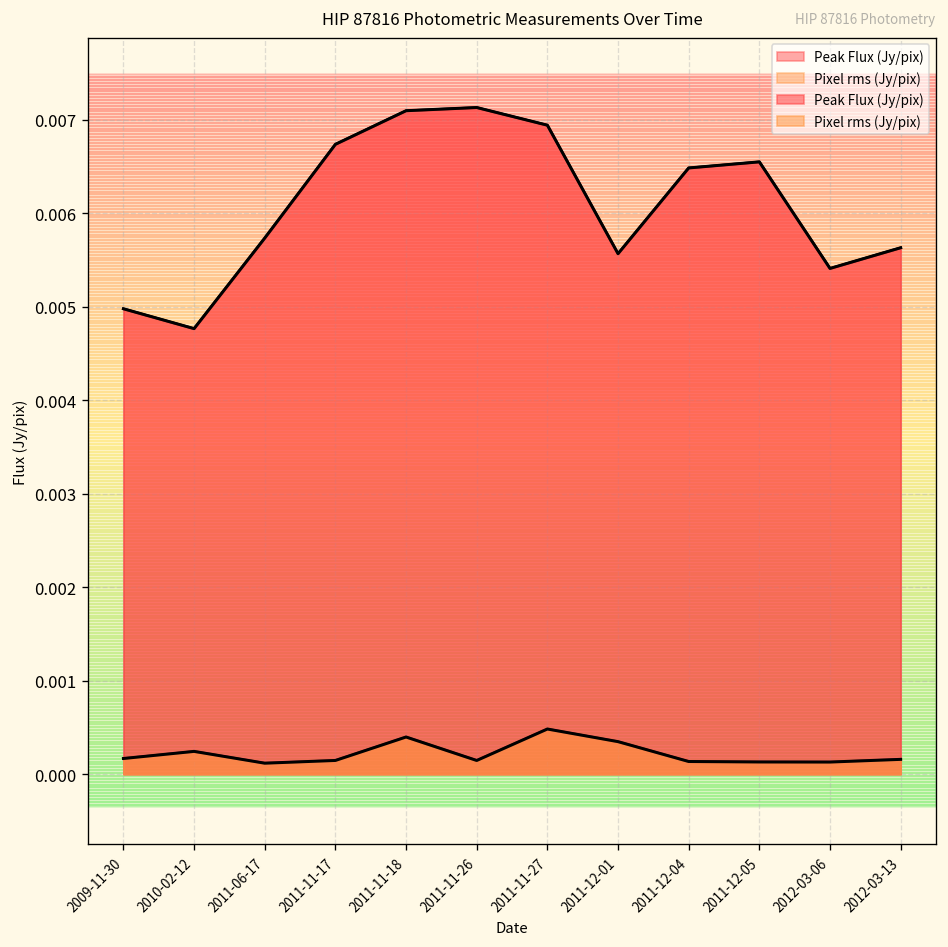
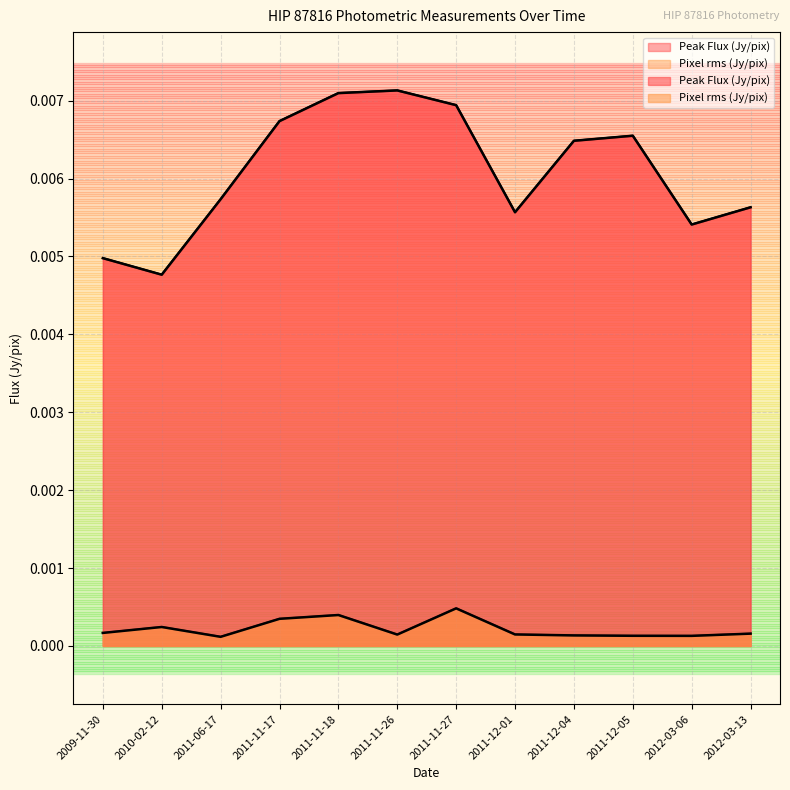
  {
    "Peak Flux (Jy/pix)": {
      "2009-11-30": 0.0050,
      "2010-02-12": 0.0048,
      "2011-06-17": 0.0057,
      "2011-11-17": 0.0067,
      "2011-11-18": 0.0071,
      "2011-11-26": 0.0071,
      "2011-11-27": 0.0069,
      "2011-12-01": 0.0056,
      "2011-12-04": 0.0065,
      "2011-12-05": 0.0066,
      "2012-03-06": 0.0054,
      "2012-03-13": 0.0056
    },
    "Pixel rms (Jy/pix)": {
      "2009-11-30": 0.0002,
      "2010-02-12": 0.0002,
      "2011-06-17": 0.0001,
-     "2011-11-17": 0.0001,
+     "2011-11-17": 0.0003,
      "2011-11-18": 0.0004,
      "2011-11-26": 0.0001,
      "2011-11-27": 0.0005,
-     "2011-12-01": 0.0003,
+     "2011-12-01": 0.0001,
      "2011-12-04": 0.0001,
      "2011-12-05": 0.0001,
      "2012-03-06": 0.0001,
      "2012-03-13": 0.0002
    }
  }
